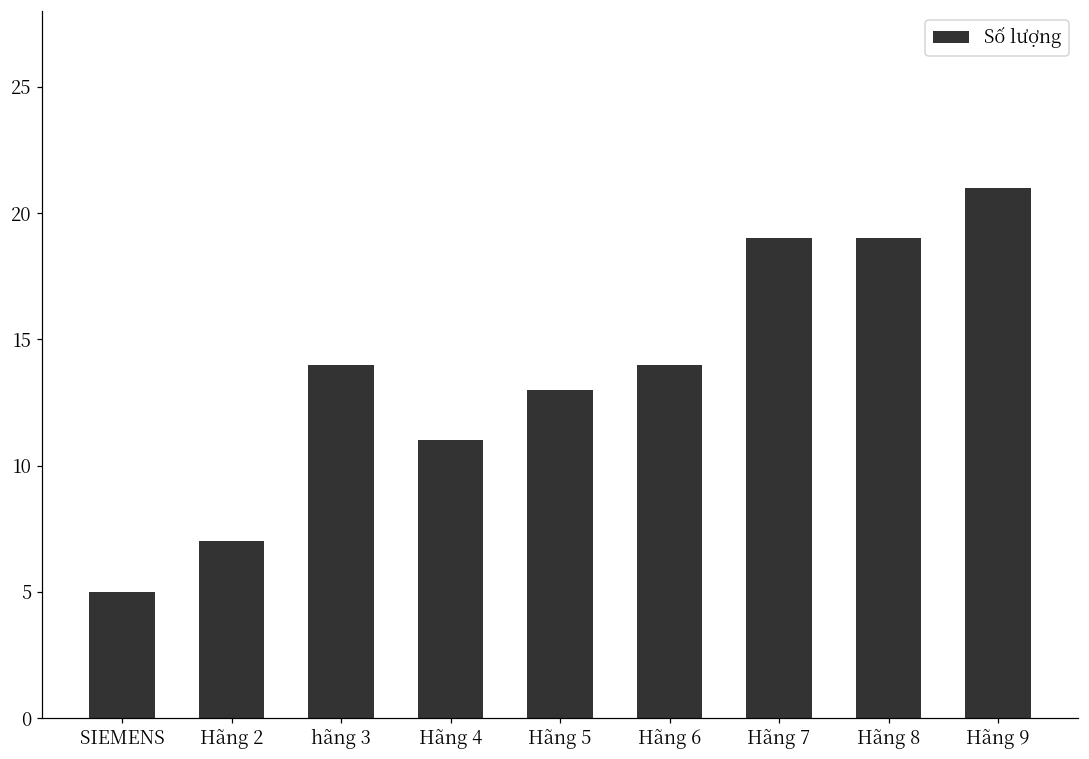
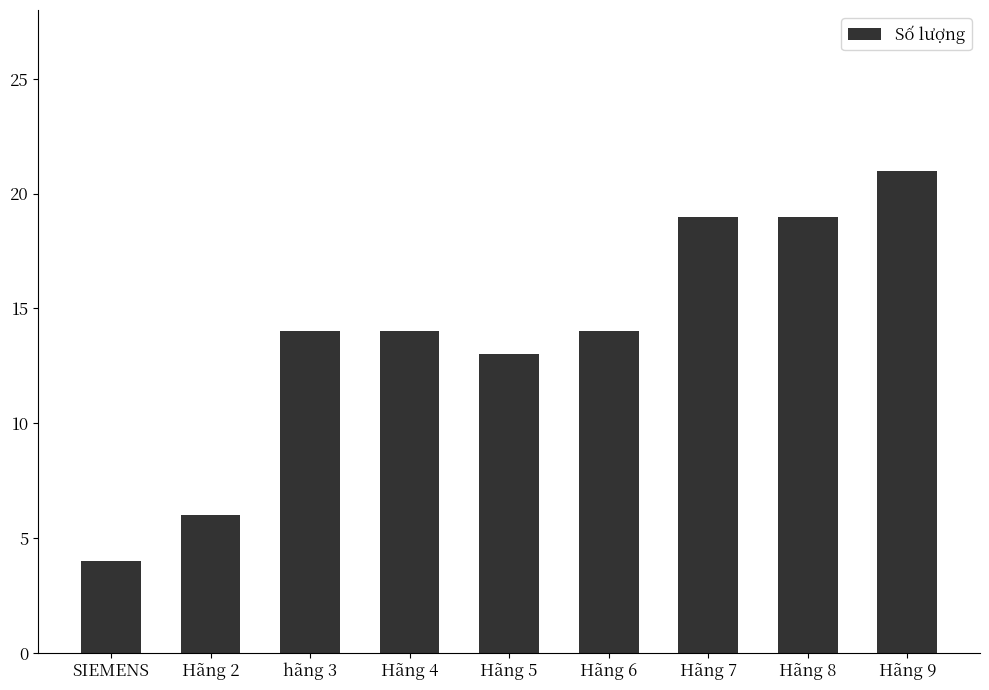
  {
-   "SIEMENS": 5,
-   "Hãng 2": 7,
+   "SIEMENS": 4,
+   "Hãng 2": 6,
    "hãng 3": 14,
-   "Hãng 4": 11,
+   "Hãng 4": 14,
    "Hãng 5": 13,
    "Hãng 6": 14,
    "Hãng 7": 19,
    "Hãng 8": 19,
    "Hãng 9": 21
  }
